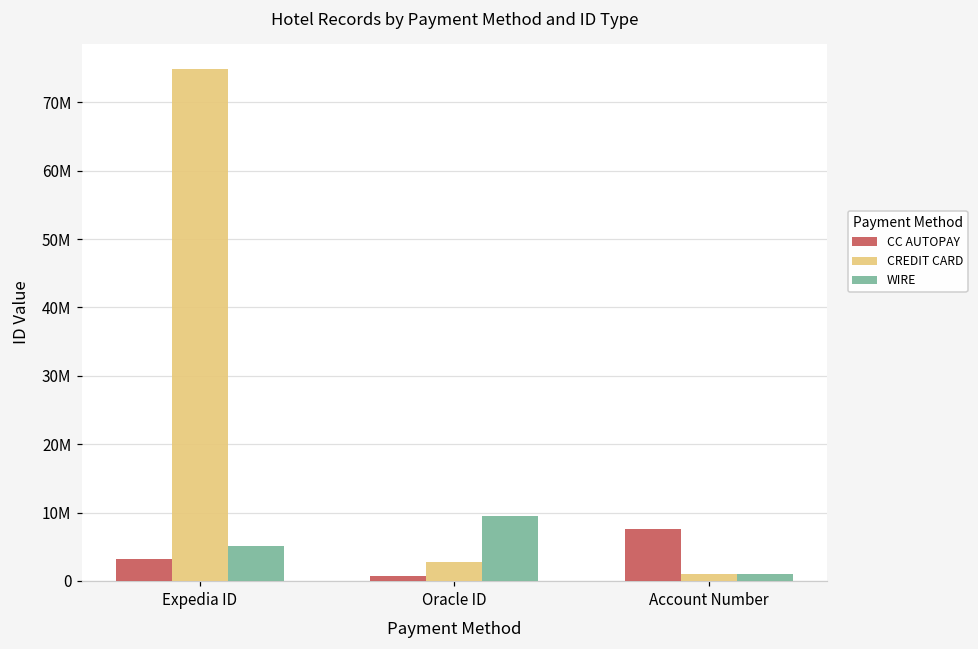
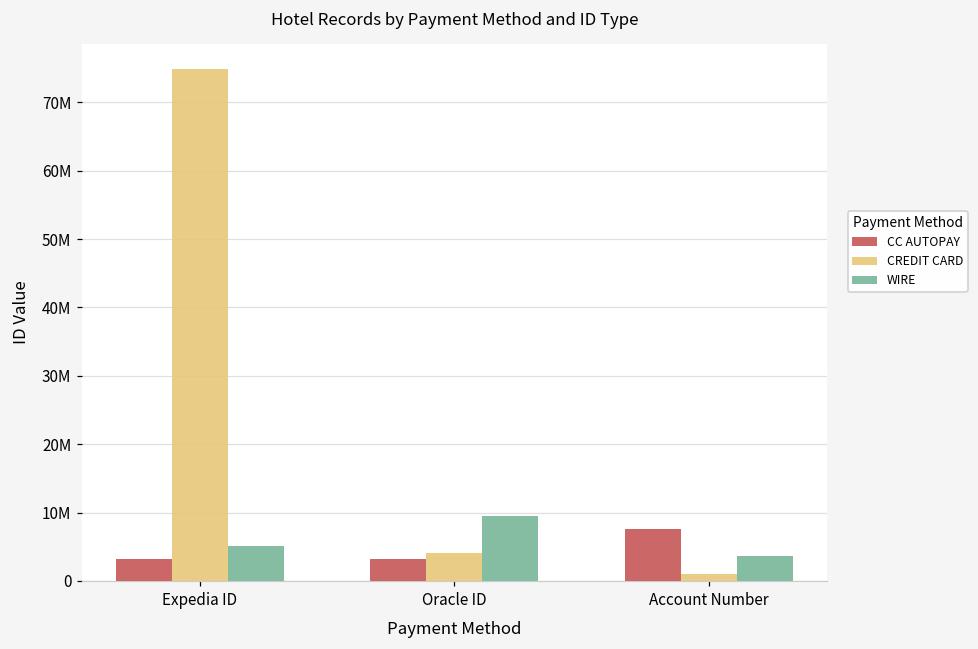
  {
    "CC AUTOPAY": {
      "Expedia ID": 3000000,
-     "Oracle ID": 1000000,
+     "Oracle ID": 3000000,
      "Account Number": 8000000
    },
    "CREDIT CARD": {
      "Expedia ID": 75000000,
-     "Oracle ID": 3000000,
+     "Oracle ID": 4000000,
      "Account Number": 1000000
    },
    "WIRE": {
      "Expedia ID": 5000000,
      "Oracle ID": 9000000,
-     "Account Number": 1000000
+     "Account Number": 4000000
    }
  }
